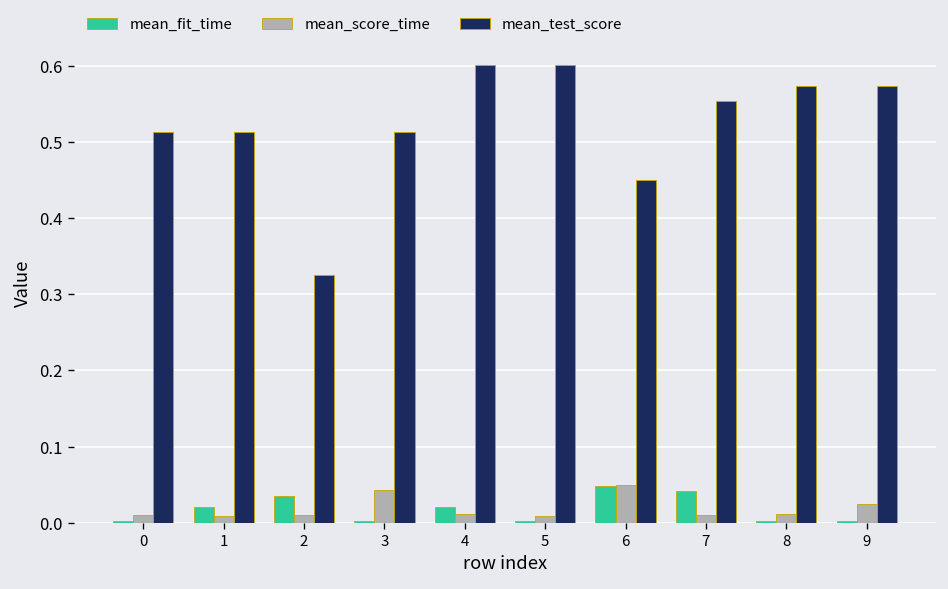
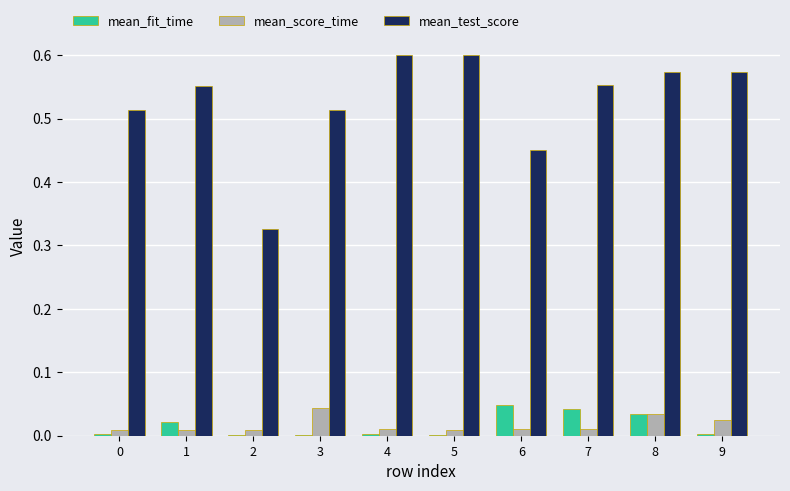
  {
    "mean_fit_time": {
      "1": 0.02,
-     "2": 0.03,
-     "4": 0.02,
+     "2": 0.00,
+     "4": 0.00,
      "6": 0.05,
      "7": 0.04,
-     "8": 0.00
+     "8": 0.03
    },
    "mean_score_time": {
      "0": 0.01,
      "1": 0.01,
      "2": 0.01,
      "3": 0.04,
      "4": 0.01,
      "5": 0.01,
-     "6": 0.05,
+     "6": 0.01,
      "7": 0.01,
-     "8": 0.01,
+     "8": 0.03,
      "9": 0.02
    },
    "mean_test_score": {
      "0": 0.51,
-     "1": 0.51,
+     "1": 0.55,
      "2": 0.33,
      "3": 0.51,
      "4": 0.60,
      "5": 0.60,
      "6": 0.45,
      "7": 0.55,
      "8": 0.57,
      "9": 0.57
    }
  }
